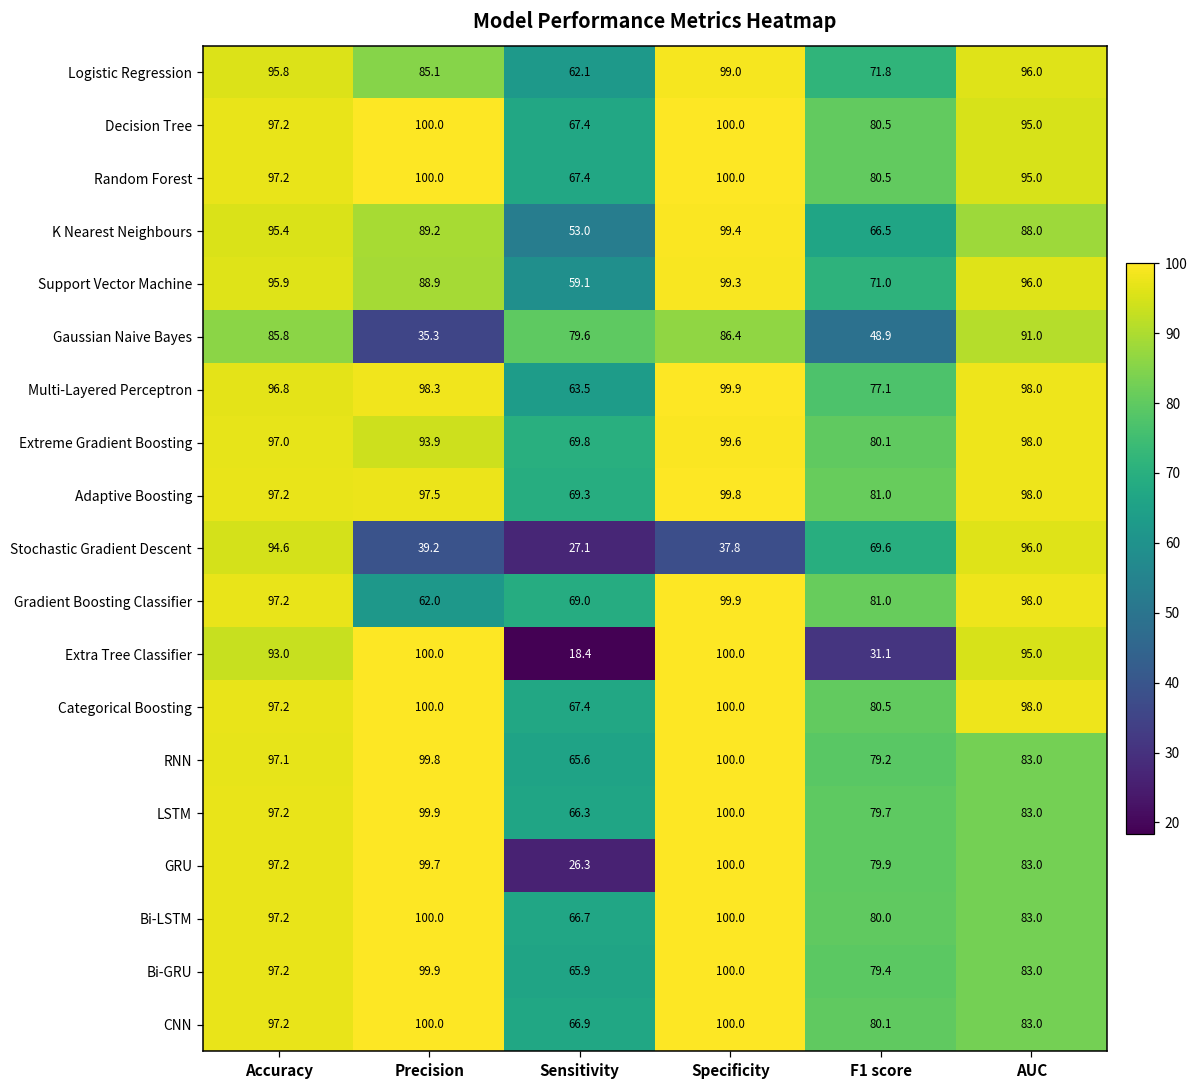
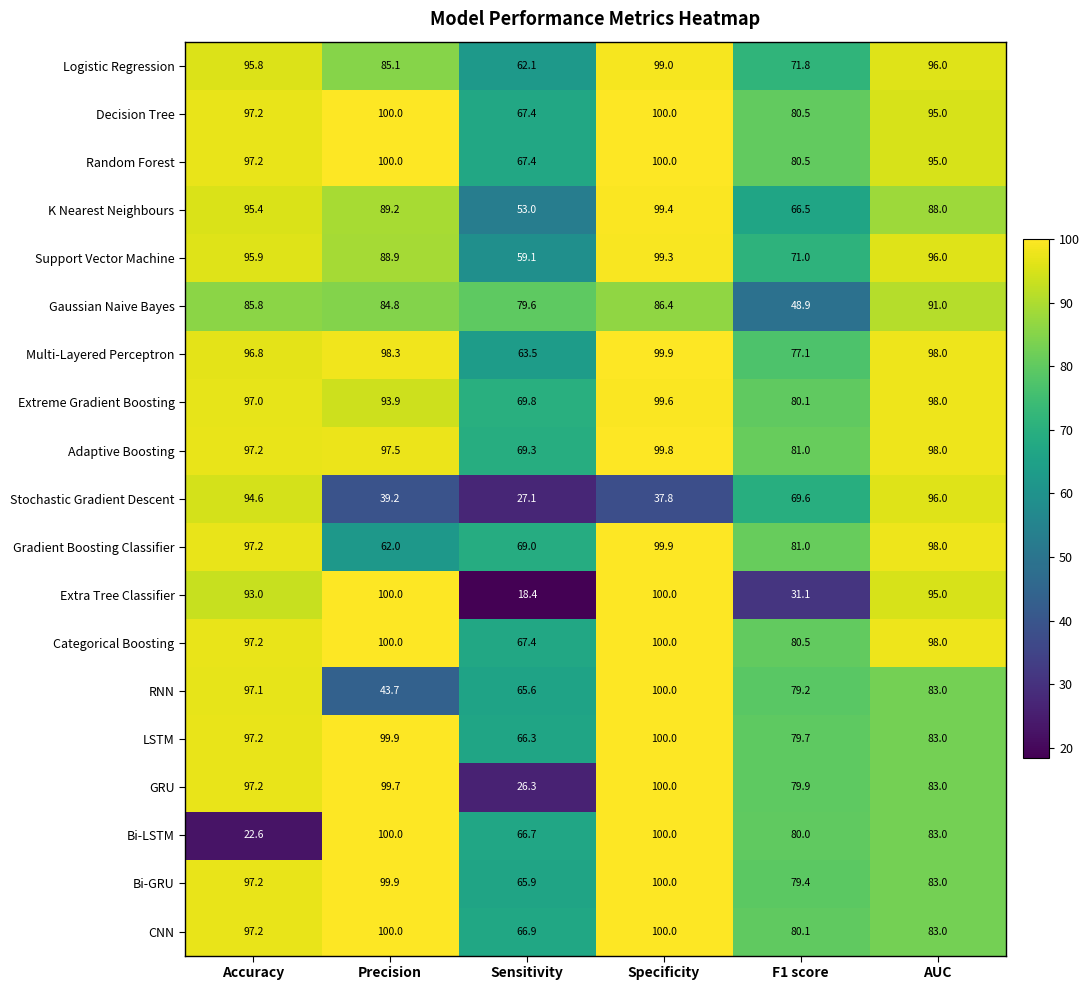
  {
    "Logistic Regression": {
      "Accuracy": 95.8,
      "Precision": 85.1,
      "Sensitivity": 62.1,
      "Specificity": 99.0,
      "F1 score": 71.8,
      "AUC": 96.0
    },
    "Decision Tree": {
      "Accuracy": 97.2,
      "Precision": 100.0,
      "Sensitivity": 67.4,
      "Specificity": 100.0,
      "F1 score": 80.5,
      "AUC": 95.0
    },
    "Random Forest": {
      "Accuracy": 97.2,
      "Precision": 100.0,
      "Sensitivity": 67.4,
      "Specificity": 100.0,
      "F1 score": 80.5,
      "AUC": 95.0
    },
    "K Nearest Neighbours": {
      "Accuracy": 95.4,
      "Precision": 89.2,
      "Sensitivity": 53.0,
      "Specificity": 99.4,
      "F1 score": 66.5,
      "AUC": 88.0
    },
    "Support Vector Machine": {
      "Accuracy": 95.9,
      "Precision": 88.9,
      "Sensitivity": 59.1,
      "Specificity": 99.3,
      "F1 score": 71.0,
      "AUC": 96.0
    },
    "Gaussian Naive Bayes": {
      "Accuracy": 85.8,
-     "Precision": 35.3,
+     "Precision": 84.8,
      "Sensitivity": 79.6,
      "Specificity": 86.4,
      "F1 score": 48.9,
      "AUC": 91.0
    },
    "Multi-Layered Perceptron": {
      "Accuracy": 96.8,
      "Precision": 98.3,
      "Sensitivity": 63.5,
      "Specificity": 99.9,
      "F1 score": 77.1,
      "AUC": 98.0
    },
    "Extreme Gradient Boosting": {
      "Accuracy": 97.0,
      "Precision": 93.9,
      "Sensitivity": 69.8,
      "Specificity": 99.6,
      "F1 score": 80.1,
      "AUC": 98.0
    },
    "Adaptive Boosting": {
      "Accuracy": 97.2,
      "Precision": 97.5,
      "Sensitivity": 69.3,
      "Specificity": 99.8,
      "F1 score": 81.0,
      "AUC": 98.0
    },
    "Stochastic Gradient Descent": {
      "Accuracy": 94.6,
      "Precision": 39.2,
      "Sensitivity": 27.1,
      "Specificity": 37.8,
      "F1 score": 69.6,
      "AUC": 96.0
    },
    "Gradient Boosting Classifier": {
      "Accuracy": 97.2,
      "Precision": 62.0,
      "Sensitivity": 69.0,
      "Specificity": 99.9,
      "F1 score": 81.0,
      "AUC": 98.0
    },
    "Extra Tree Classifier": {
      "Accuracy": 93.0,
      "Precision": 100.0,
      "Sensitivity": 18.4,
      "Specificity": 100.0,
      "F1 score": 31.1,
      "AUC": 95.0
    },
    "Categorical Boosting": {
      "Accuracy": 97.2,
      "Precision": 100.0,
      "Sensitivity": 67.4,
      "Specificity": 100.0,
      "F1 score": 80.5,
      "AUC": 98.0
    },
    "RNN": {
      "Accuracy": 97.1,
-     "Precision": 99.8,
+     "Precision": 43.7,
      "Sensitivity": 65.6,
      "Specificity": 100.0,
      "F1 score": 79.2,
      "AUC": 83.0
    },
    "LSTM": {
      "Accuracy": 97.2,
      "Precision": 99.9,
      "Sensitivity": 66.3,
      "Specificity": 100.0,
      "F1 score": 79.7,
      "AUC": 83.0
    },
    "GRU": {
      "Accuracy": 97.2,
      "Precision": 99.7,
      "Sensitivity": 26.3,
      "Specificity": 100.0,
      "F1 score": 79.9,
      "AUC": 83.0
    },
    "Bi-LSTM": {
-     "Accuracy": 97.2,
+     "Accuracy": 22.6,
      "Precision": 100.0,
      "Sensitivity": 66.7,
      "Specificity": 100.0,
      "F1 score": 80.0,
      "AUC": 83.0
    },
    "Bi-GRU": {
      "Accuracy": 97.2,
      "Precision": 99.9,
      "Sensitivity": 65.9,
      "Specificity": 100.0,
      "F1 score": 79.4,
      "AUC": 83.0
    },
    "CNN": {
      "Accuracy": 97.2,
      "Precision": 100.0,
      "Sensitivity": 66.9,
      "Specificity": 100.0,
      "F1 score": 80.1,
      "AUC": 83.0
    }
  }
